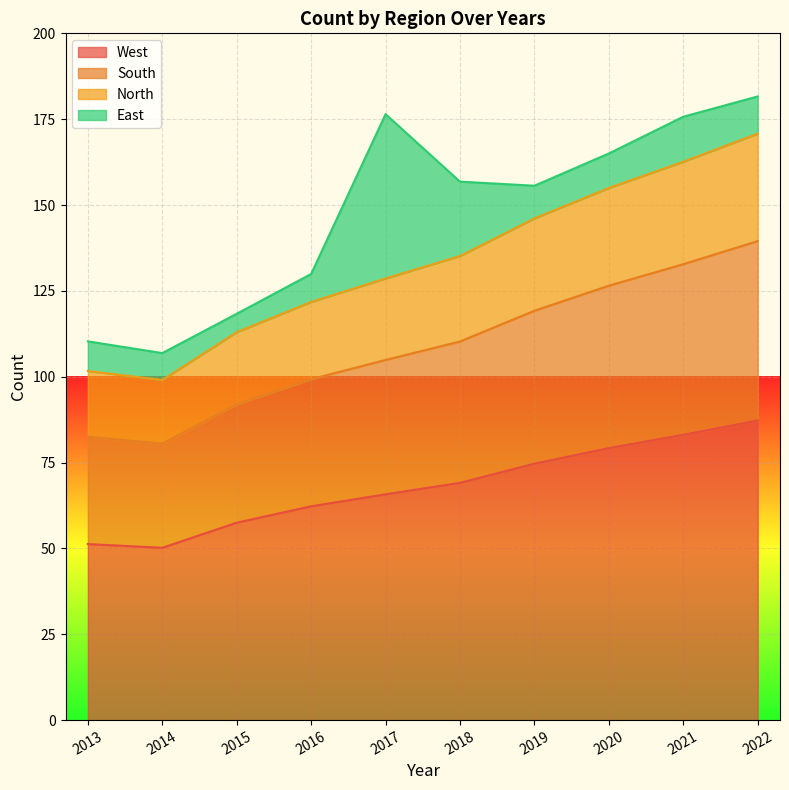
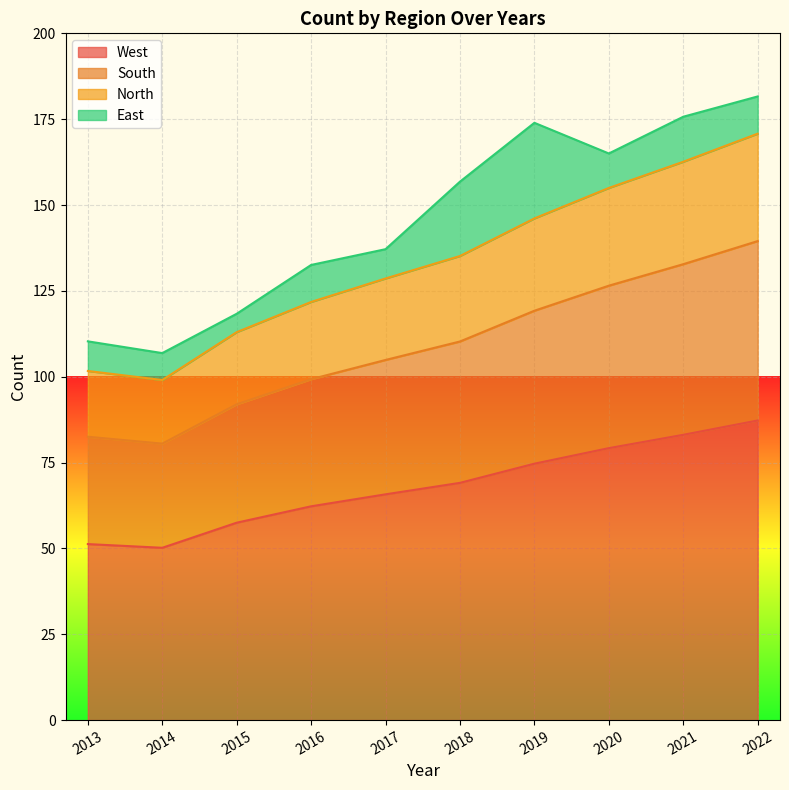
  {
    "East": {
      "2013": 9,
      "2014": 8,
      "2015": 5,
-     "2016": 8,
-     "2017": 48,
+     "2016": 11,
+     "2017": 9,
      "2018": 22,
-     "2019": 10,
+     "2019": 28,
      "2020": 10,
      "2021": 13,
      "2022": 11
    }
  }
